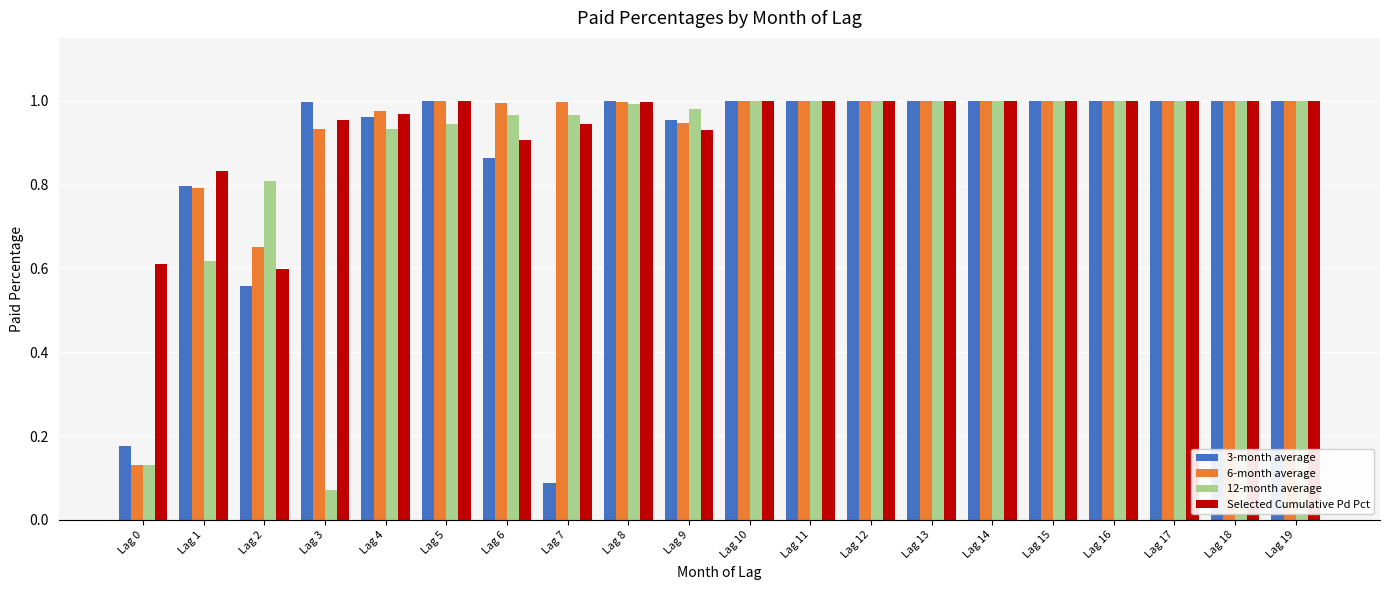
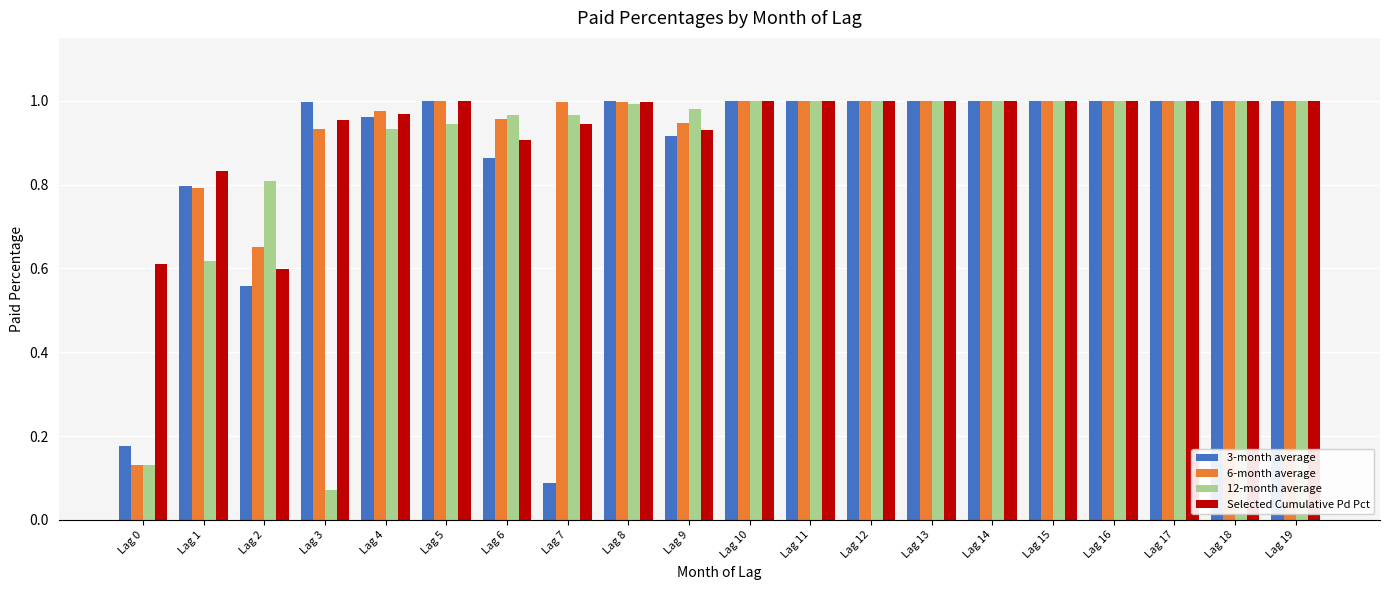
  {
    "3-month average": {
      "Lag 0": 0.18,
      "Lag 1": 0.80,
      "Lag 2": 0.56,
      "Lag 3": 1.00,
      "Lag 4": 0.96,
      "Lag 5": 1.00,
      "Lag 6": 0.86,
      "Lag 7": 0.09,
      "Lag 8": 1.00,
-     "Lag 9": 0.95,
+     "Lag 9": 0.92,
      "Lag 10": 1.00,
      "Lag 11": 1.00,
      "Lag 12": 1.00,
      "Lag 13": 1.00,
      "Lag 14": 1.00,
      "Lag 15": 1.00,
      "Lag 16": 1.00,
      "Lag 17": 1.00,
      "Lag 18": 1.00,
      "Lag 19": 1.00
    },
    "6-month average": {
      "Lag 0": 0.13,
      "Lag 1": 0.79,
      "Lag 2": 0.65,
      "Lag 3": 0.93,
      "Lag 4": 0.98,
      "Lag 5": 1.00,
-     "Lag 6": 0.99,
+     "Lag 6": 0.96,
      "Lag 7": 1.00,
      "Lag 8": 1.00,
      "Lag 9": 0.95,
      "Lag 10": 1.00,
      "Lag 11": 1.00,
      "Lag 12": 1.00,
      "Lag 13": 1.00,
      "Lag 14": 1.00,
      "Lag 15": 1.00,
      "Lag 16": 1.00,
      "Lag 17": 1.00,
      "Lag 18": 1.00,
      "Lag 19": 1.00
    },
    "12-month average": {
      "Lag 0": 0.13,
      "Lag 1": 0.62,
      "Lag 2": 0.81,
      "Lag 3": 0.07,
      "Lag 4": 0.93,
      "Lag 5": 0.95,
      "Lag 6": 0.97,
      "Lag 7": 0.97,
      "Lag 8": 0.99,
      "Lag 9": 0.98,
      "Lag 10": 1.00,
      "Lag 11": 1.00,
      "Lag 12": 1.00,
      "Lag 13": 1.00,
      "Lag 14": 1.00,
      "Lag 15": 1.00,
      "Lag 16": 1.00,
      "Lag 17": 1.00,
      "Lag 18": 1.00,
      "Lag 19": 1.00
    },
    "Selected Cumulative Pd Pct": {
      "Lag 0": 0.61,
      "Lag 1": 0.83,
      "Lag 2": 0.60,
      "Lag 3": 0.95,
      "Lag 4": 0.97,
      "Lag 5": 1.00,
      "Lag 6": 0.91,
      "Lag 7": 0.94,
      "Lag 8": 1.00,
      "Lag 9": 0.93,
      "Lag 10": 1.00,
      "Lag 11": 1.00,
      "Lag 12": 1.00,
      "Lag 13": 1.00,
      "Lag 14": 1.00,
      "Lag 15": 1.00,
      "Lag 16": 1.00,
      "Lag 17": 1.00,
      "Lag 18": 1.00,
      "Lag 19": 1.00
    }
  }
